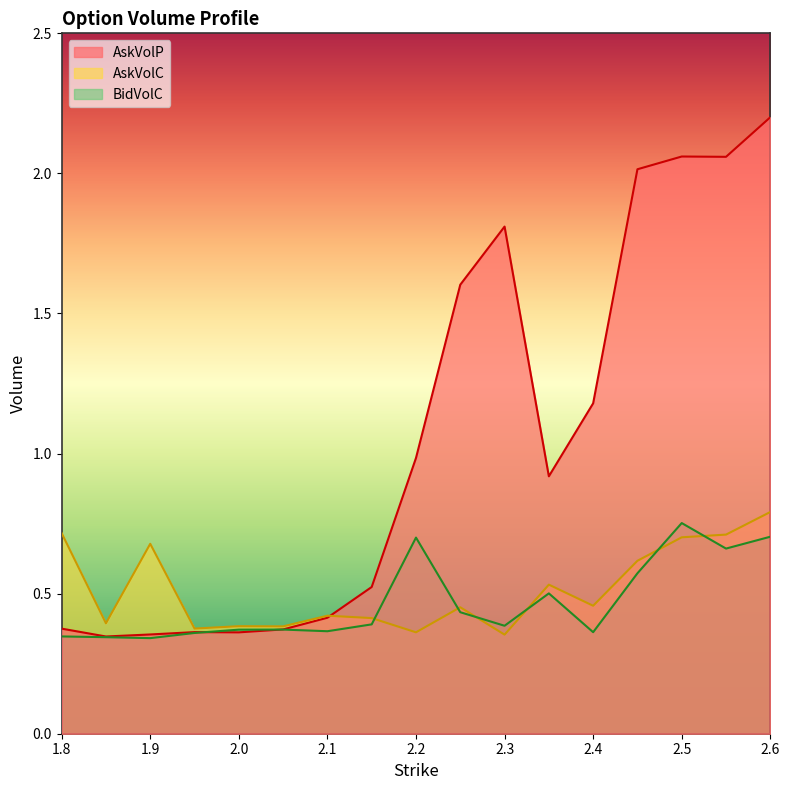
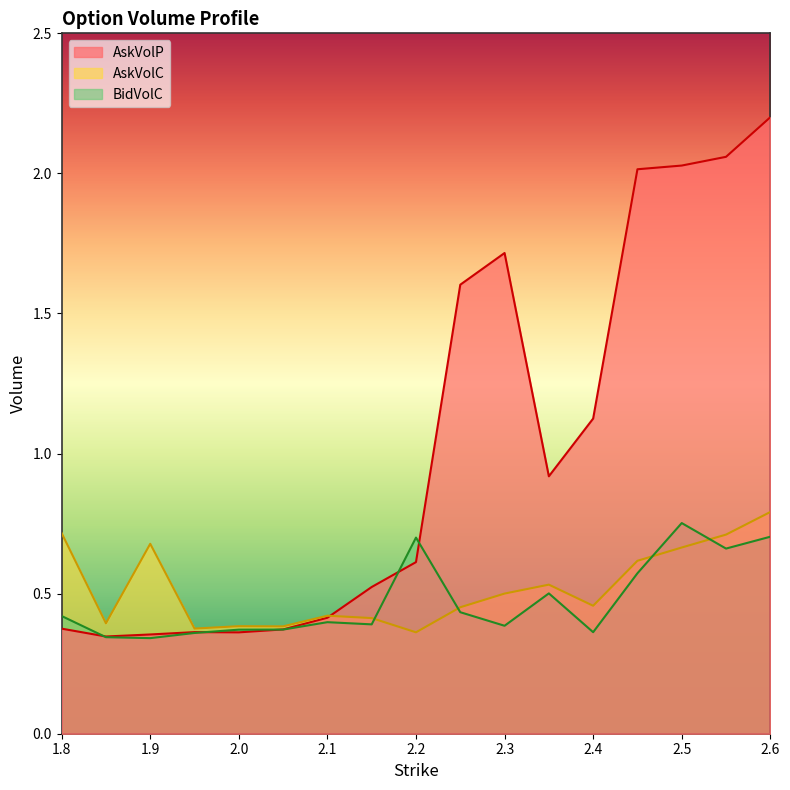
  {
    "AskVolP": {
      "1.8": 0.38,
      "1.9": 0.35,
      "2.0": 0.36,
-     "2.2": 0.98,
-     "2.3": 1.81,
-     "2.4": 1.18,
-     "2.5": 2.06,
+     "2.2": 0.61,
+     "2.3": 1.72,
+     "2.4": 1.12,
+     "2.5": 2.03,
      "2.6": 2.20
    },
    "AskVolC": {
      "1.8": 0.72,
      "1.9": 0.68,
      "2.0": 0.38,
      "2.2": 0.36,
-     "2.3": 0.35,
+     "2.3": 0.50,
      "2.4": 0.46,
-     "2.5": 0.70,
+     "2.5": 0.66,
      "2.6": 0.79
    },
    "BidVolC": {
-     "1.8": 0.35,
+     "1.8": 0.42,
      "1.9": 0.34,
      "2.0": 0.37,
-     "2.1": 0.37,
+     "2.1": 0.40,
      "2.2": 0.70,
      "2.3": 0.39,
      "2.4": 0.36,
      "2.5": 0.75,
      "2.6": 0.70
    }
  }
